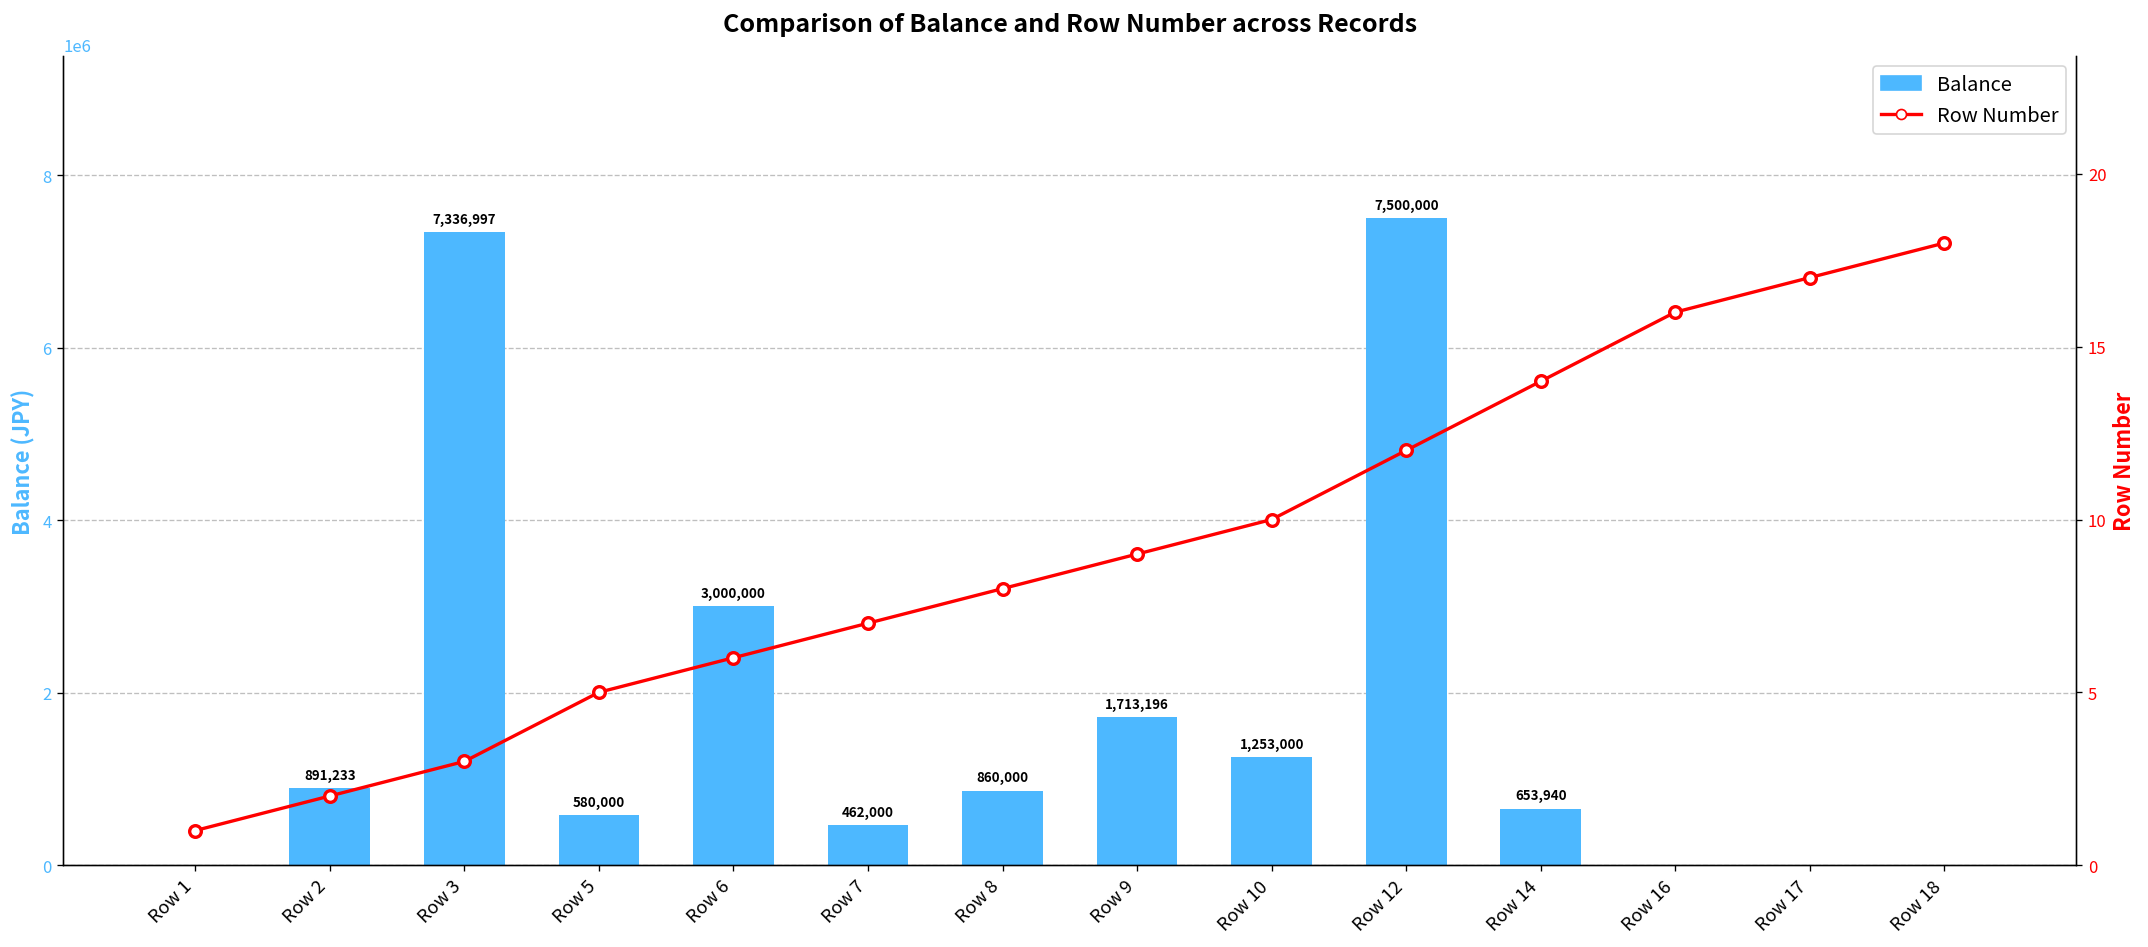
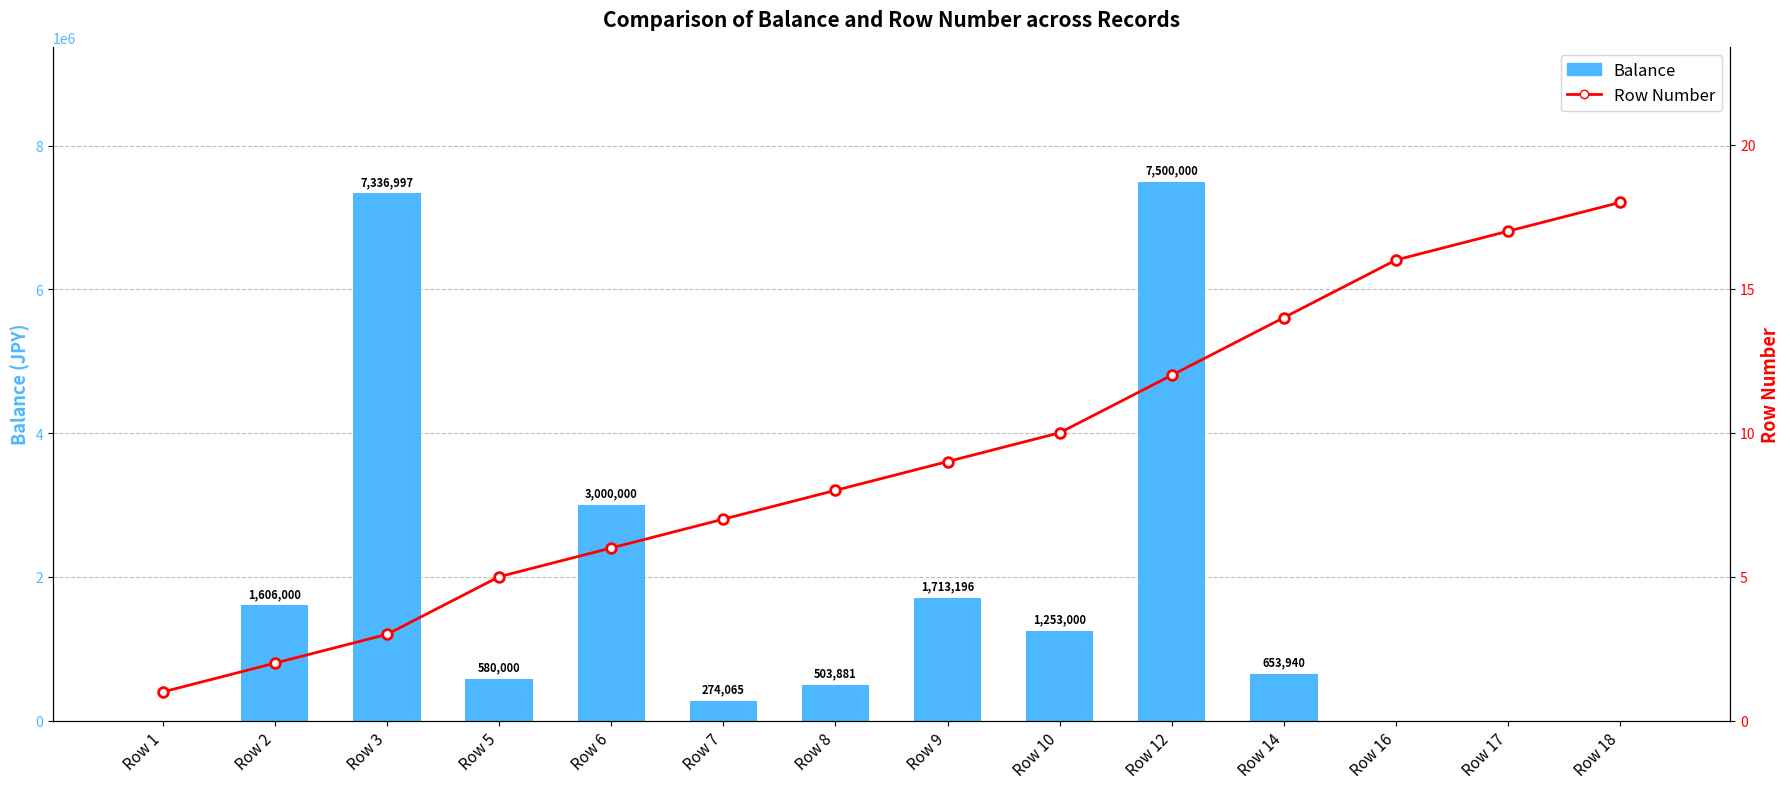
  {
    "Balance": {
-     "Row 2": "891,233",
+     "Row 2": "1,606,000",
      "Row 3": "7,336,997",
      "Row 5": "580,000",
      "Row 6": "3,000,000",
-     "Row 7": "462,000",
-     "Row 8": "860,000",
+     "Row 7": "274,065",
+     "Row 8": "503,881",
      "Row 9": "1,713,196",
      "Row 10": "1,253,000",
      "Row 12": "7,500,000",
      "Row 14": "653,940"
    }
  }
